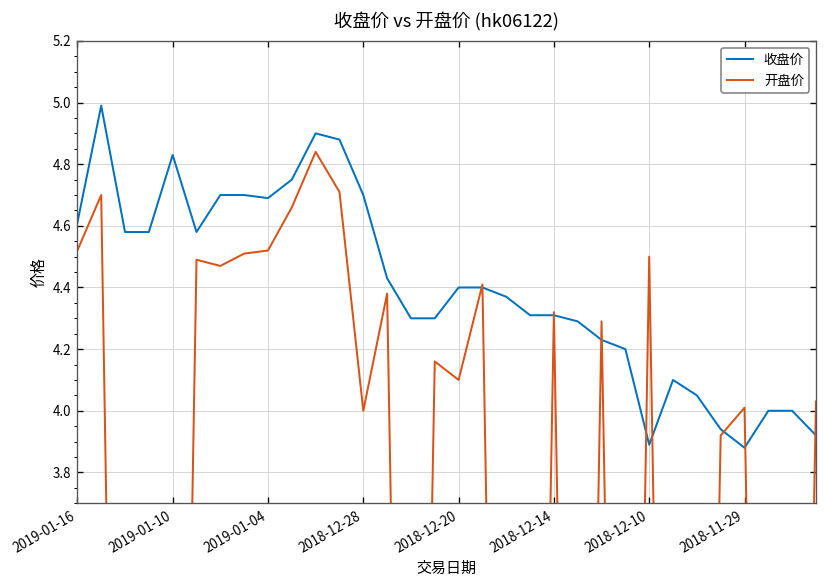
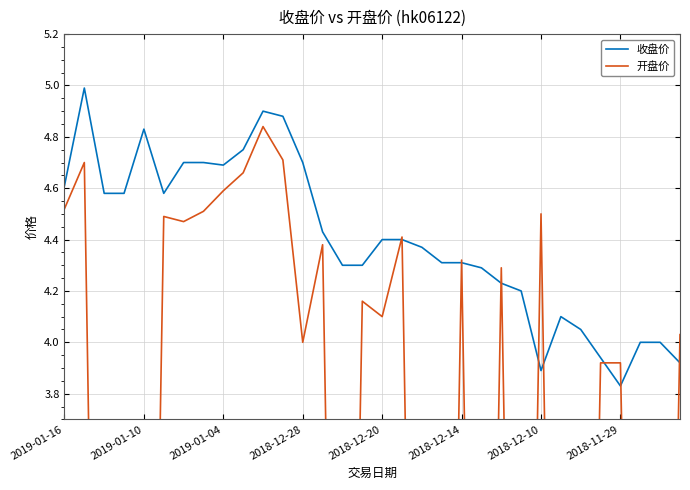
  {
    "收盘价": {
      "2019-01-16": 4.61,
      "2019-01-10": 4.83,
      "2019-01-04": 4.69,
      "2018-12-28": 4.70,
      "2018-12-20": 4.40,
      "2018-12-14": 4.31,
      "2018-12-10": 3.89,
-     "2018-11-29": 3.88
+     "2018-11-29": 3.83
    },
    "开盘价": {
      "2019-01-16": 4.52,
-     "2019-01-04": 4.52,
+     "2019-01-04": 4.59,
      "2018-12-28": 4.00,
      "2018-12-20": 4.10,
      "2018-12-14": 4.32,
      "2018-12-10": 4.50,
-     "2018-11-29": 4.01
+     "2018-11-29": 3.92
    }
  }
